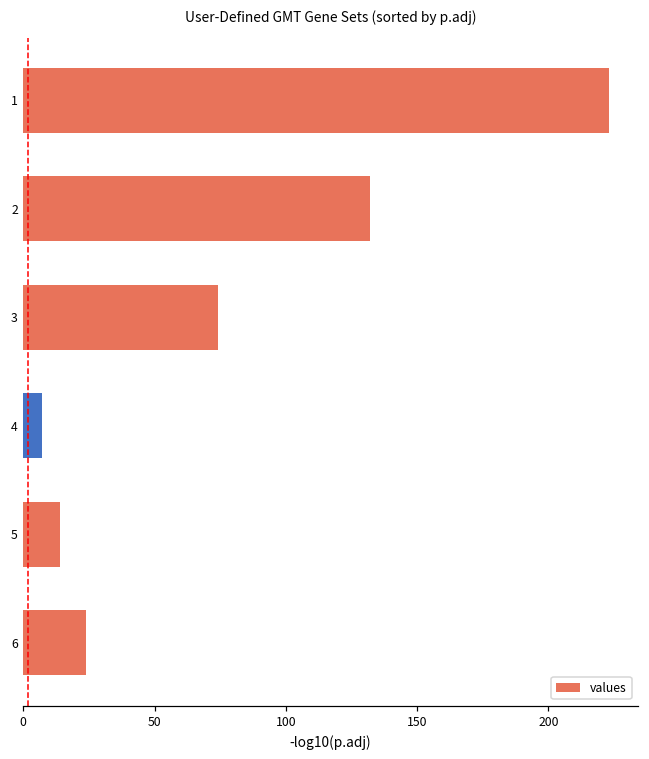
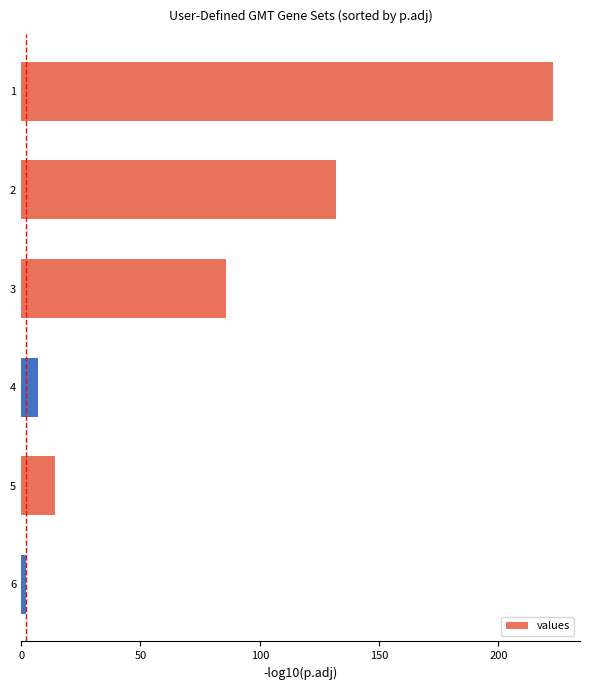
  {
    "1": 223,
    "2": 132,
-   "3": 74,
+   "3": 86,
    "4": 7,
    "5": 14,
-   "6": 24
+   "6": 2
  }
